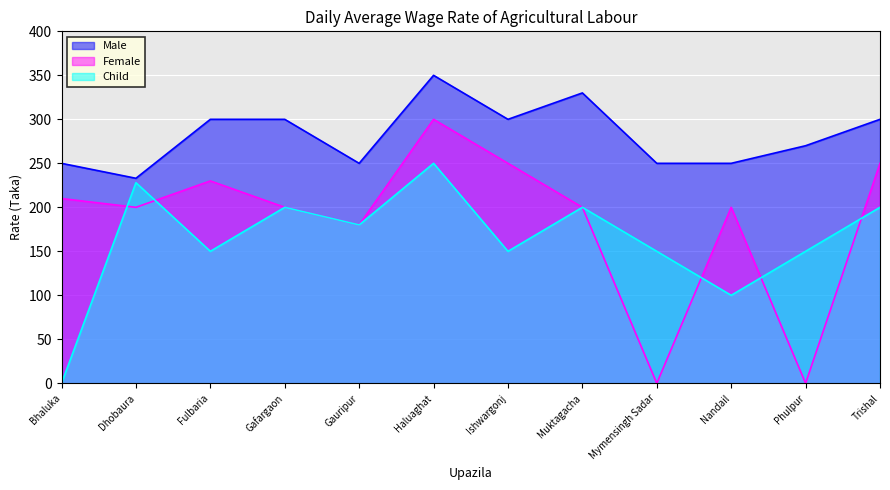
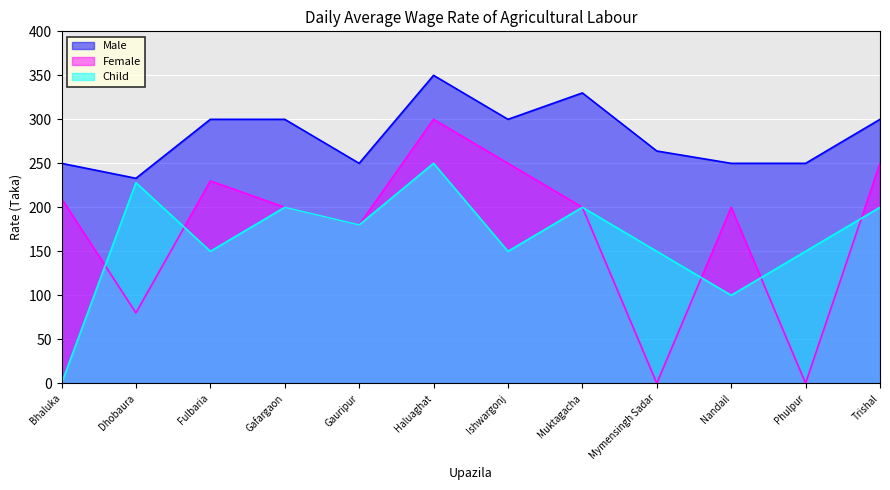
  {
    "Male": {
      "Bhaluka": 250,
      "Dhobaura": 230,
      "Fulbaria": 300,
      "Gafargaon": 300,
      "Gauripur": 250,
      "Haluaghat": 350,
      "Ishwargonj": 300,
      "Muktagacha": 330,
-     "Mymensingh Sadar": 250,
+     "Mymensingh Sadar": 260,
      "Nandail": 250,
-     "Phulpur": 270,
+     "Phulpur": 250,
      "Trishal": 300
    },
    "Female": {
      "Bhaluka": 210,
-     "Dhobaura": 200,
+     "Dhobaura": 80,
      "Fulbaria": 230,
      "Haluaghat": 300,
      "Ishwargonj": 250,
      "Mymensingh Sadar": 0,
      "Nandail": 200,
      "Phulpur": 0,
      "Trishal": 250
    },
    "Child": {
      "Bhaluka": 0,
      "Dhobaura": 230,
      "Fulbaria": 150,
      "Haluaghat": 250,
      "Ishwargonj": 150,
      "Mymensingh Sadar": 150,
      "Nandail": 100,
      "Phulpur": 150,
      "Trishal": 200
    }
  }
